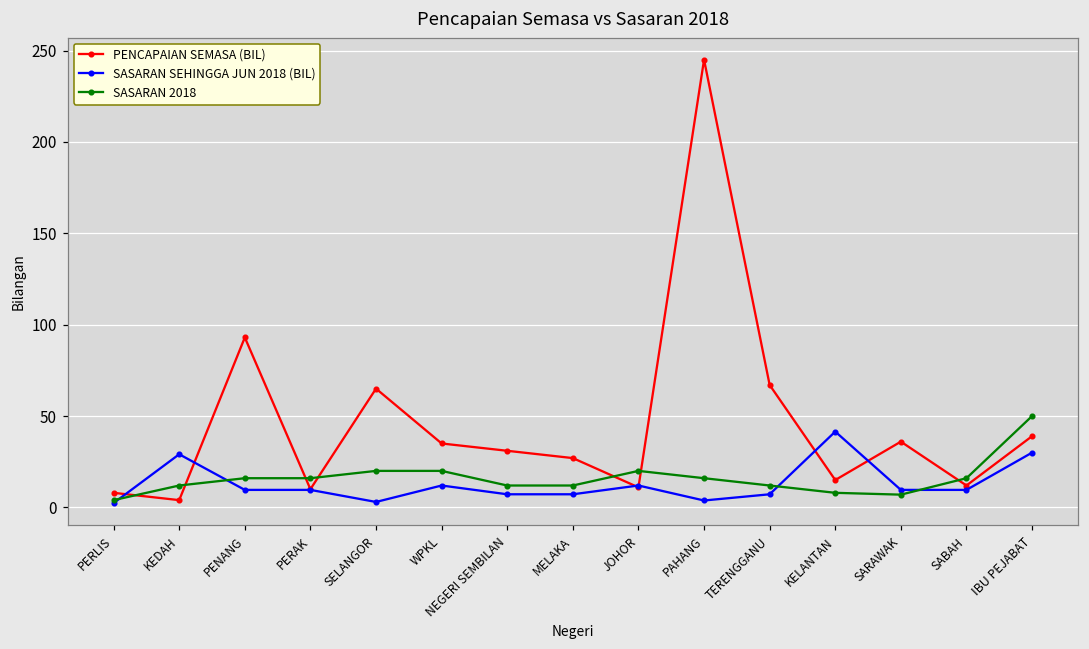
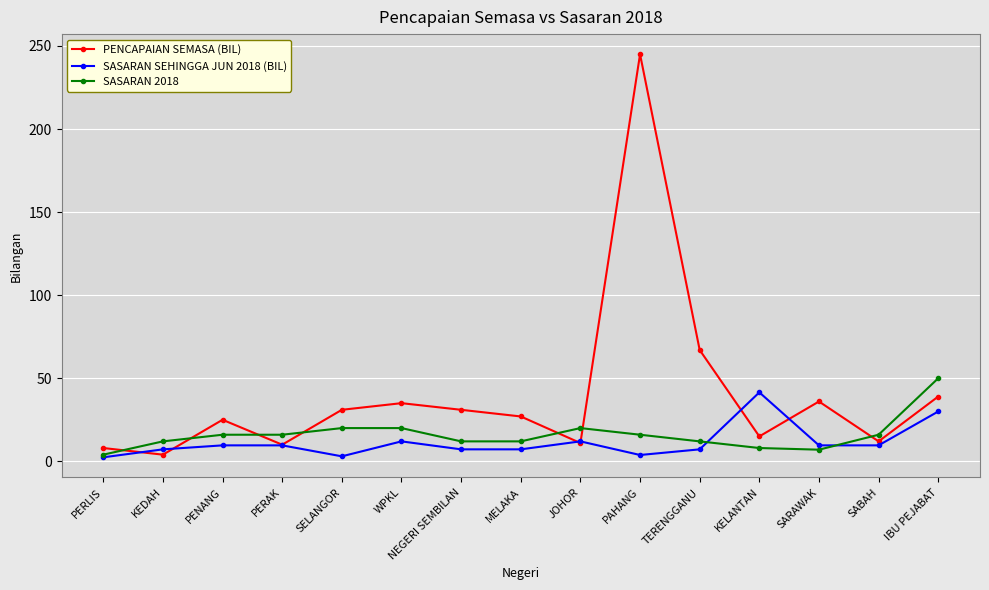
  {
    "PENCAPAIAN SEMASA (BIL)": {
      "PERLIS": 8,
      "KEDAH": 4,
-     "PENANG": 93,
-     "SELANGOR": 65,
+     "PENANG": 25,
+     "SELANGOR": 31,
      "WPKL": 35,
      "NEGERI SEMBILAN": 31,
      "MELAKA": 27,
      "PAHANG": 245,
      "TERENGGANU": 67,
      "KELANTAN": 15,
      "SARAWAK": 36,
      "SABAH": 12,
      "IBU PEJABAT": 39
    },
    "SASARAN SEHINGGA JUN 2018 (BIL)": {
      "PERLIS": 2,
-     "KEDAH": 29,
+     "KEDAH": 7,
      "PENANG": 10,
      "SELANGOR": 3,
      "WPKL": 12,
      "NEGERI SEMBILAN": 7,
      "MELAKA": 7,
      "PAHANG": 4,
      "TERENGGANU": 7,
      "KELANTAN": 42,
      "SARAWAK": 10,
      "SABAH": 10,
      "IBU PEJABAT": 30
    },
    "SASARAN 2018": {
      "PERLIS": 4,
      "KEDAH": 12,
      "PENANG": 16,
      "PERAK": 16,
      "SELANGOR": 20,
      "WPKL": 20,
      "NEGERI SEMBILAN": 12,
      "MELAKA": 12,
      "JOHOR": 20,
      "PAHANG": 16,
      "TERENGGANU": 12,
      "KELANTAN": 8,
      "SARAWAK": 7,
      "SABAH": 16,
      "IBU PEJABAT": 50
    }
  }
